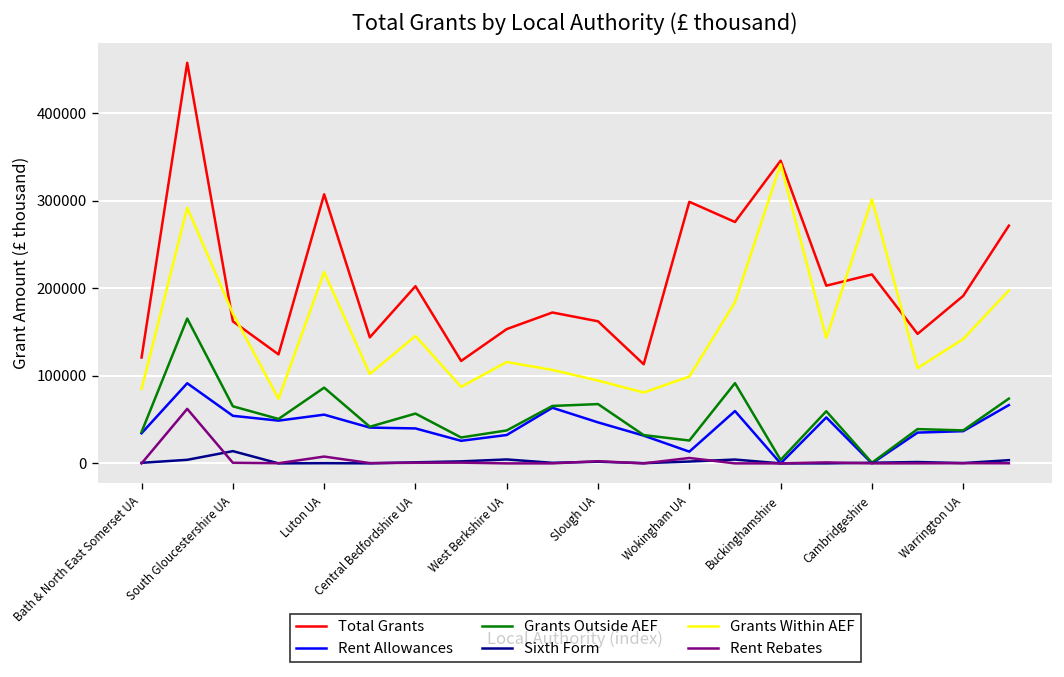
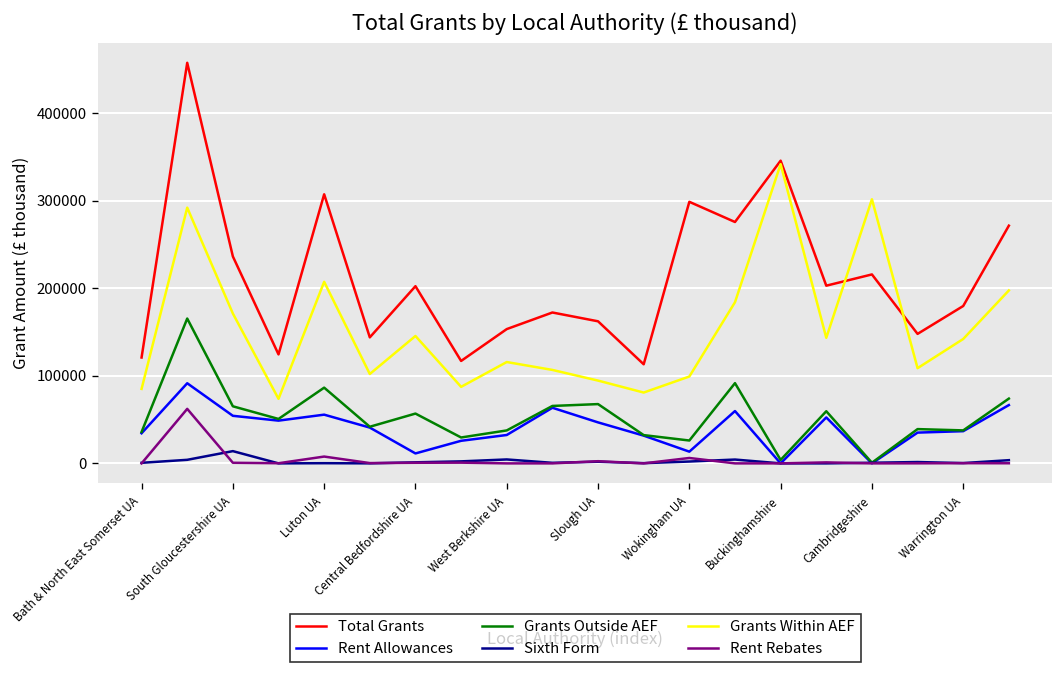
  {
    "Total Grants": {
      "Bath & North East Somerset UA": 120000,
-     "South Gloucestershire UA": 160000,
+     "South Gloucestershire UA": 240000,
      "Luton UA": 310000,
      "Central Bedfordshire UA": 200000,
      "West Berkshire UA": 150000,
      "Slough UA": 160000,
      "Wokingham UA": 300000,
      "Buckinghamshire": 350000,
      "Cambridgeshire": 220000,
-     "Warrington UA": 190000
+     "Warrington UA": 180000
    },
    "Rent Allowances": {
      "South Gloucestershire UA": 50000,
      "Luton UA": 60000,
-     "Central Bedfordshire UA": 40000,
+     "Central Bedfordshire UA": 10000,
      "West Berkshire UA": 30000,
      "Slough UA": 50000,
      "Wokingham UA": 10000
    },
    "Grants Outside AEF": {
      "South Gloucestershire UA": 70000,
      "Luton UA": 90000,
      "Central Bedfordshire UA": 60000,
      "West Berkshire UA": 40000,
      "Slough UA": 70000,
      "Wokingham UA": 30000,
      "Buckinghamshire": 0
    },
    "Sixth Form": {
      "South Gloucestershire UA": 10000,
      "Luton UA": 0,
      "West Berkshire UA": 0,
      "Wokingham UA": 0
    },
    "Grants Within AEF": {
      "Bath & North East Somerset UA": 90000,
      "South Gloucestershire UA": 170000,
-     "Luton UA": 220000,
+     "Luton UA": 210000,
      "Central Bedfordshire UA": 150000,
      "West Berkshire UA": 120000,
      "Slough UA": 90000,
      "Wokingham UA": 100000,
      "Buckinghamshire": 340000,
      "Cambridgeshire": 300000,
      "Warrington UA": 140000
    },
    "Rent Rebates": {
      "South Gloucestershire UA": 0,
      "Luton UA": 10000,
      "West Berkshire UA": 0,
      "Wokingham UA": 10000
    }
  }
